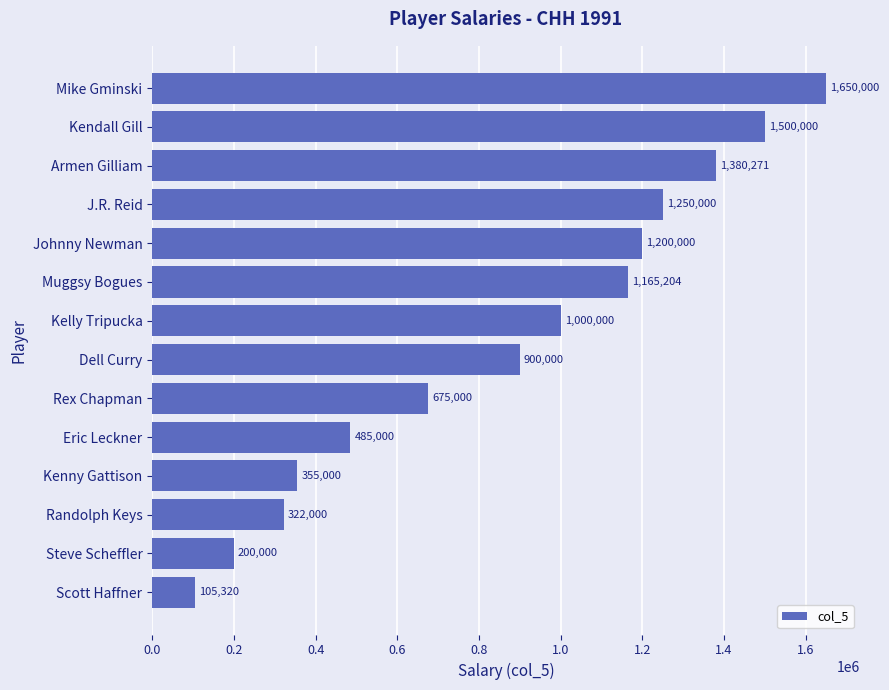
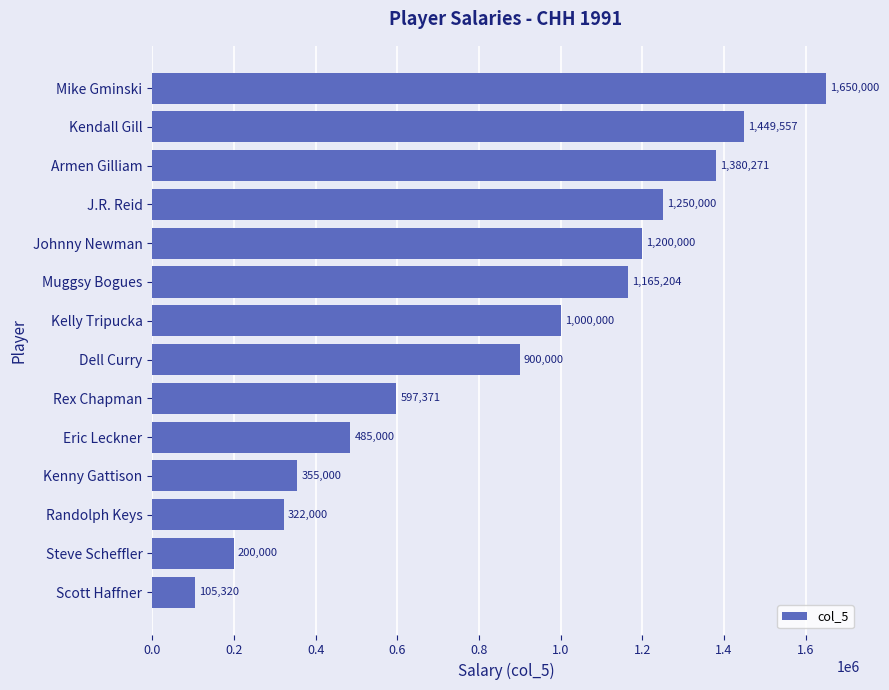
  {
    "Mike Gminski": "1,650,000",
-   "Kendall Gill": "1,500,000",
+   "Kendall Gill": "1,449,557",
    "Armen Gilliam": "1,380,271",
    "J.R. Reid": "1,250,000",
    "Johnny Newman": "1,200,000",
    "Muggsy Bogues": "1,165,204",
    "Kelly Tripucka": "1,000,000",
    "Dell Curry": "900,000",
-   "Rex Chapman": "675,000",
+   "Rex Chapman": "597,371",
    "Eric Leckner": "485,000",
    "Kenny Gattison": "355,000",
    "Randolph Keys": "322,000",
    "Steve Scheffler": "200,000",
    "Scott Haffner": "105,320"
  }
